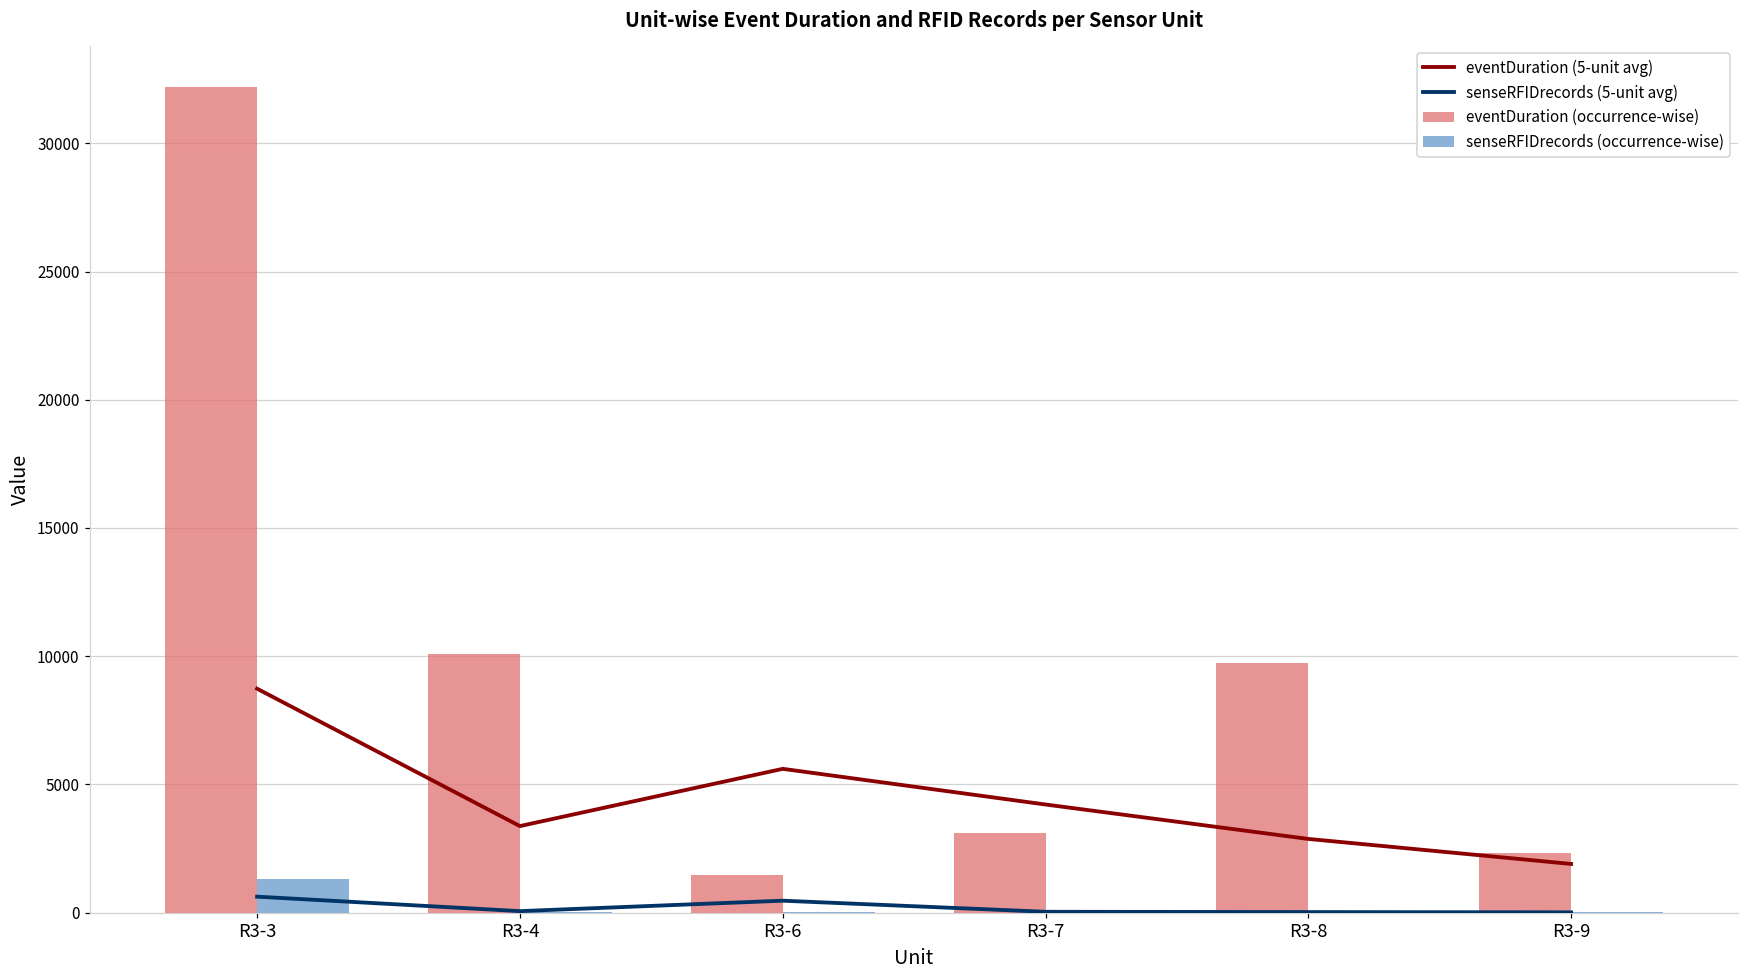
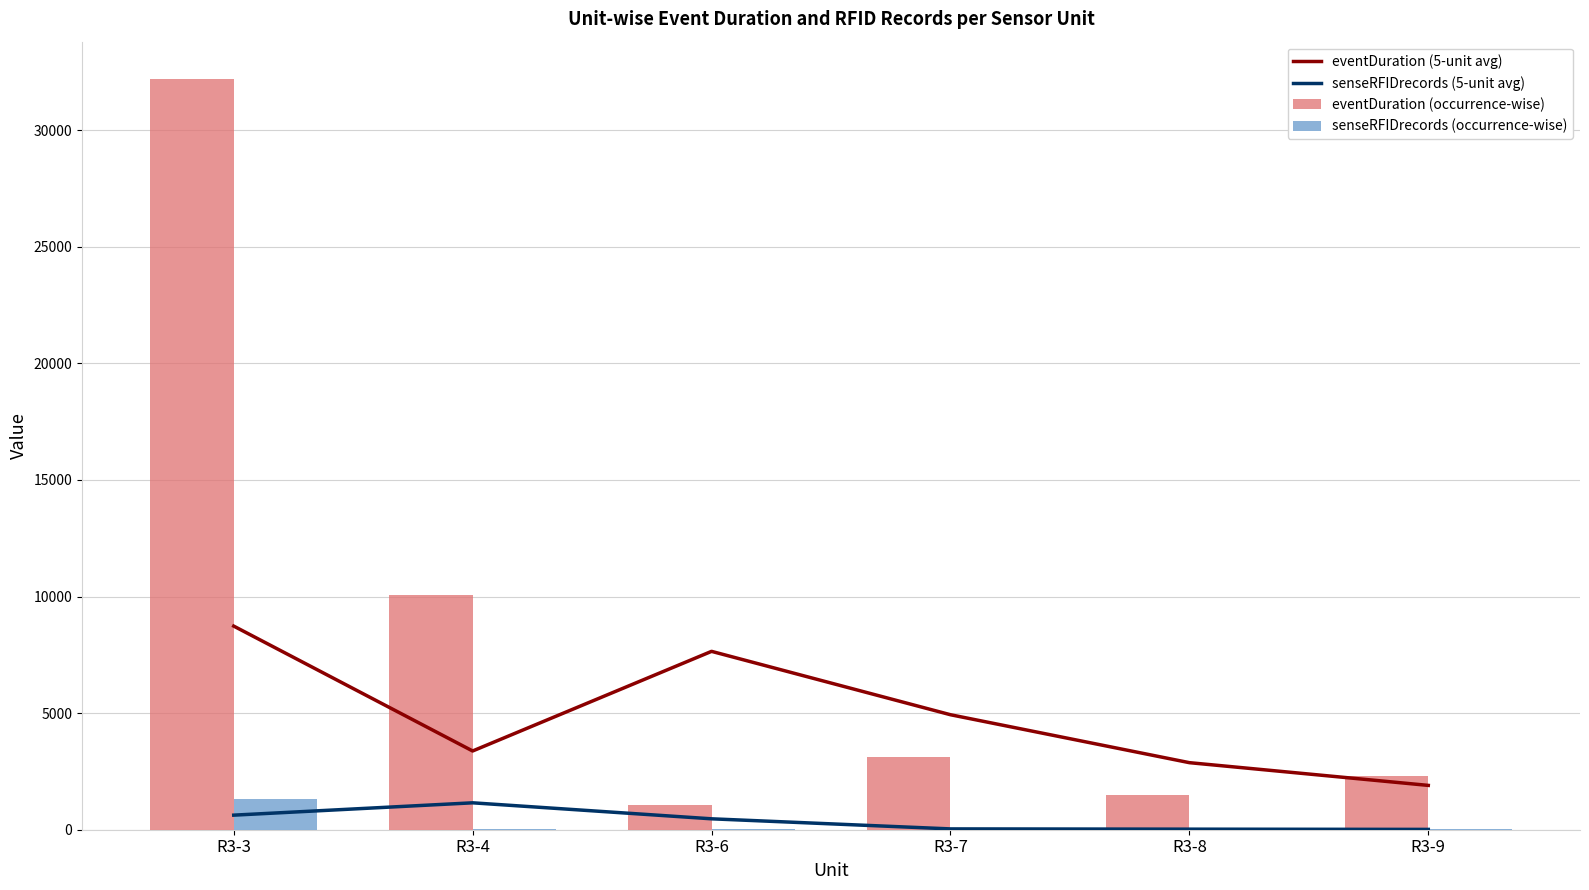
  {
    "eventDuration (occurrence-wise)": {
      "R3-3": 32200,
      "R3-4": 10100,
-     "R3-6": 1500,
+     "R3-6": 1100,
      "R3-7": 3100,
-     "R3-8": 9700,
+     "R3-8": 1500,
      "R3-9": 2300
    },
    "eventDuration (5-unit avg)": {
      "R3-3": 8700,
      "R3-4": 3400,
-     "R3-6": 5600,
-     "R3-7": 4200,
+     "R3-6": 7700,
+     "R3-7": 4900,
      "R3-8": 2900,
      "R3-9": 1900
    },
    "senseRFIDrecords (5-unit avg)": {
      "R3-3": 600,
-     "R3-4": 100,
+     "R3-4": 1200,
      "R3-6": 500,
      "R3-7": 0,
      "R3-8": 0,
      "R3-9": 0
    },
    "senseRFIDrecords (occurrence-wise)": {
      "R3-3": 1300
    }
  }
